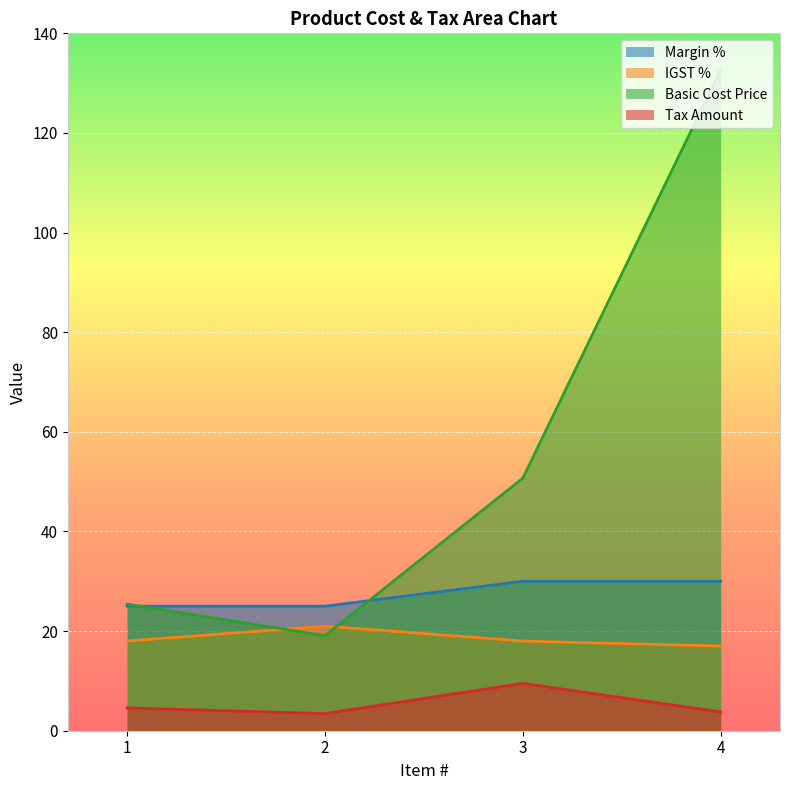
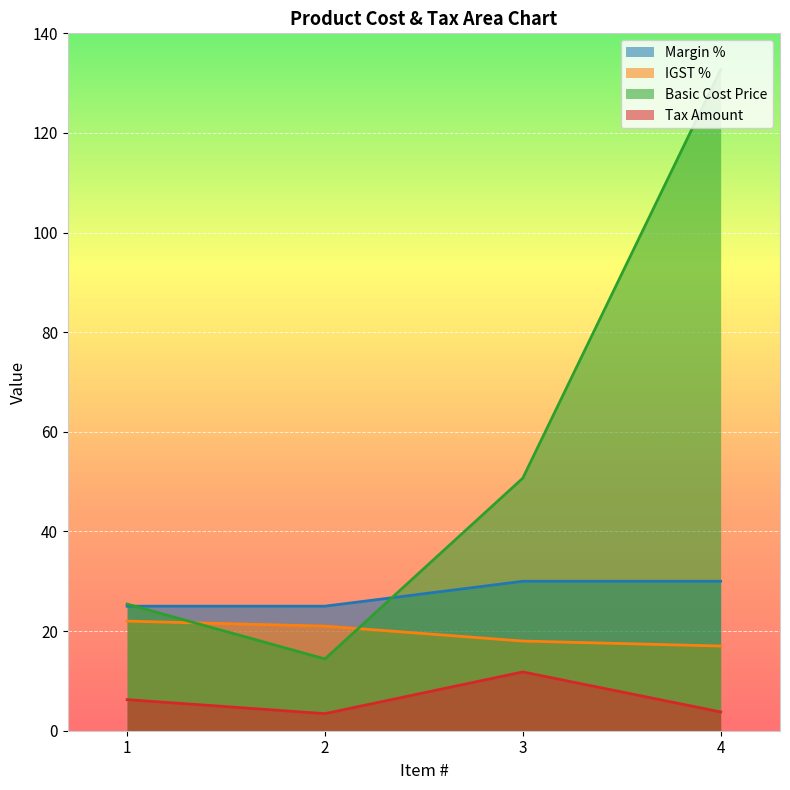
  {
    "Margin %": {
      "2": 25,
      "3": 30,
      "4": 30
    },
    "IGST %": {
-     "1": 18,
+     "1": 22,
      "2": 21,
      "3": 18,
      "4": 17
    },
    "Basic Cost Price": {
-     "2": 19,
+     "2": 14,
      "3": 51
    },
    "Tax Amount": {
-     "1": 5,
+     "1": 6,
      "2": 3,
-     "3": 10,
+     "3": 12,
      "4": 4
    }
  }
